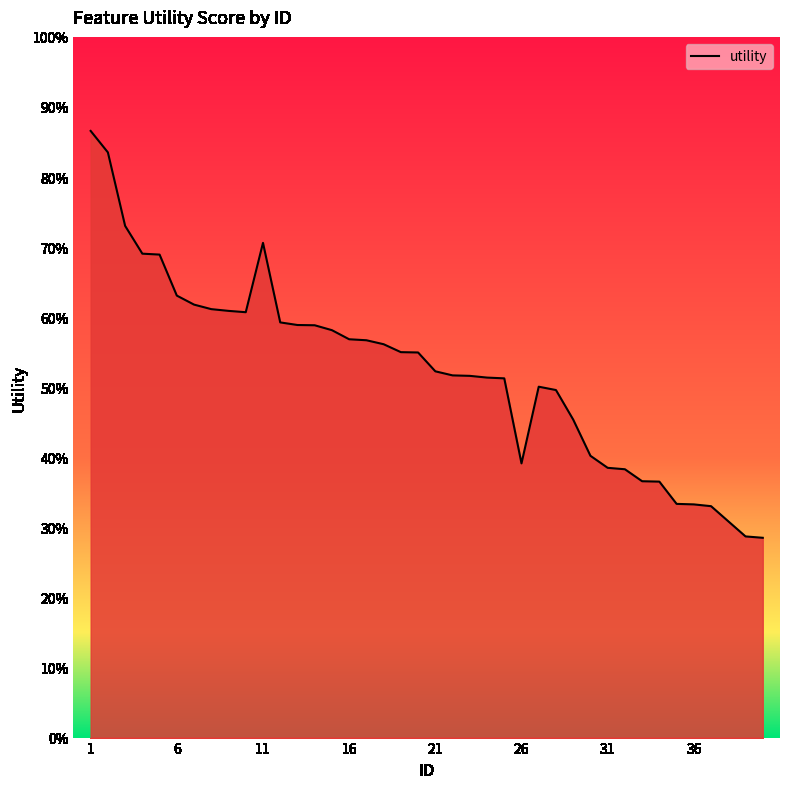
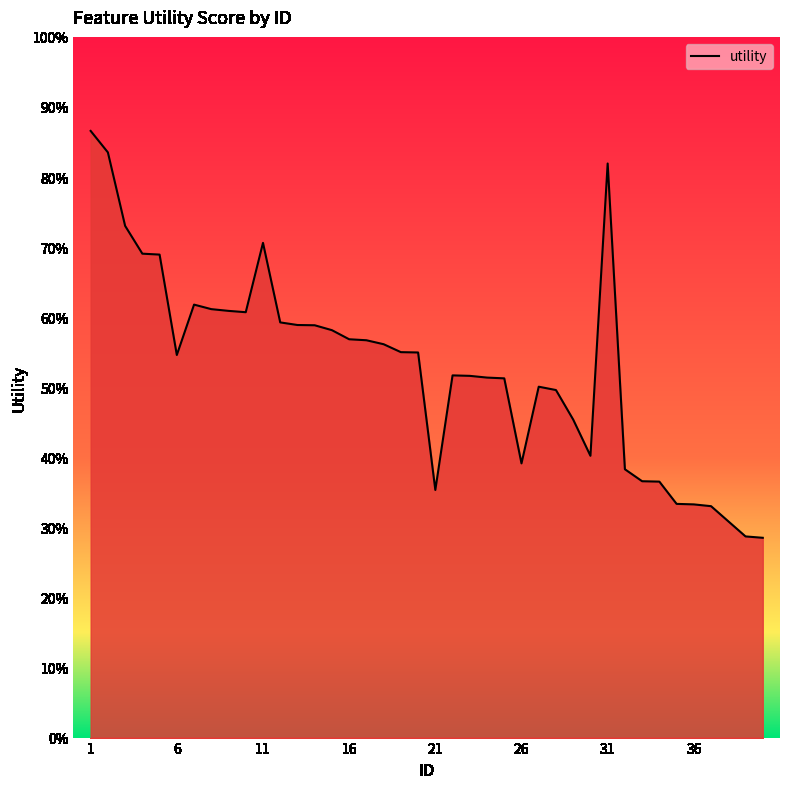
  {
    "1": "87%",
-   "6": "63%",
+   "6": "55%",
    "11": "71%",
    "16": "57%",
-   "21": "52%",
+   "21": "35%",
    "26": "39%",
-   "31": "38%",
+   "31": "82%",
    "36": "33%"
  }
